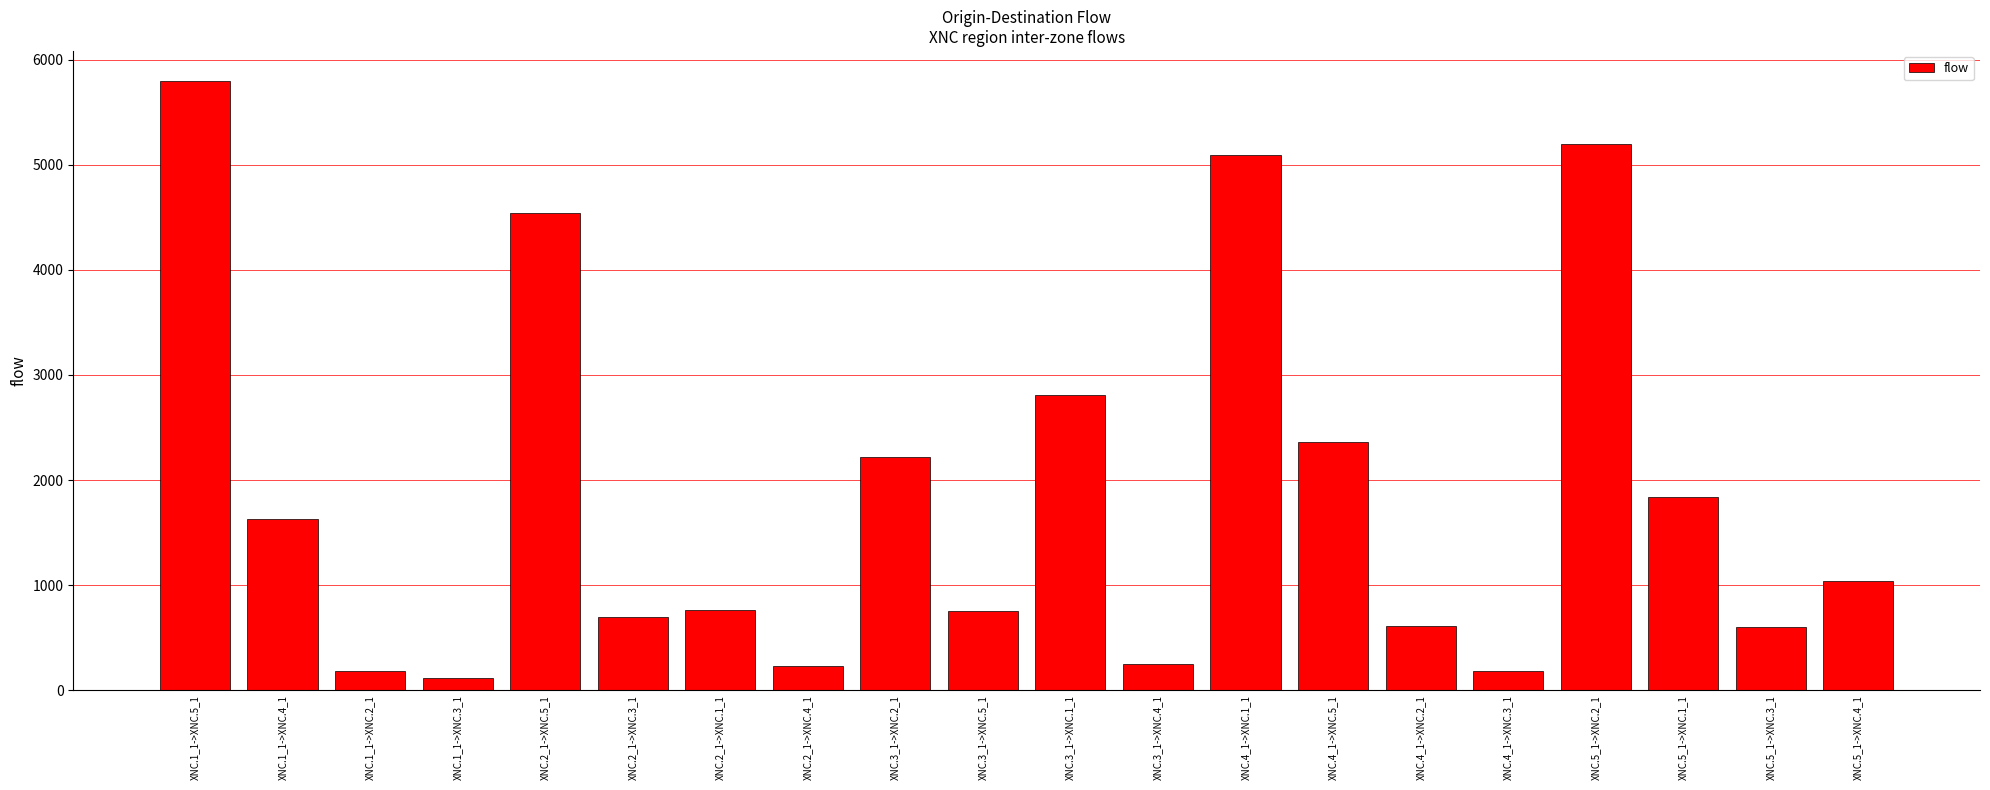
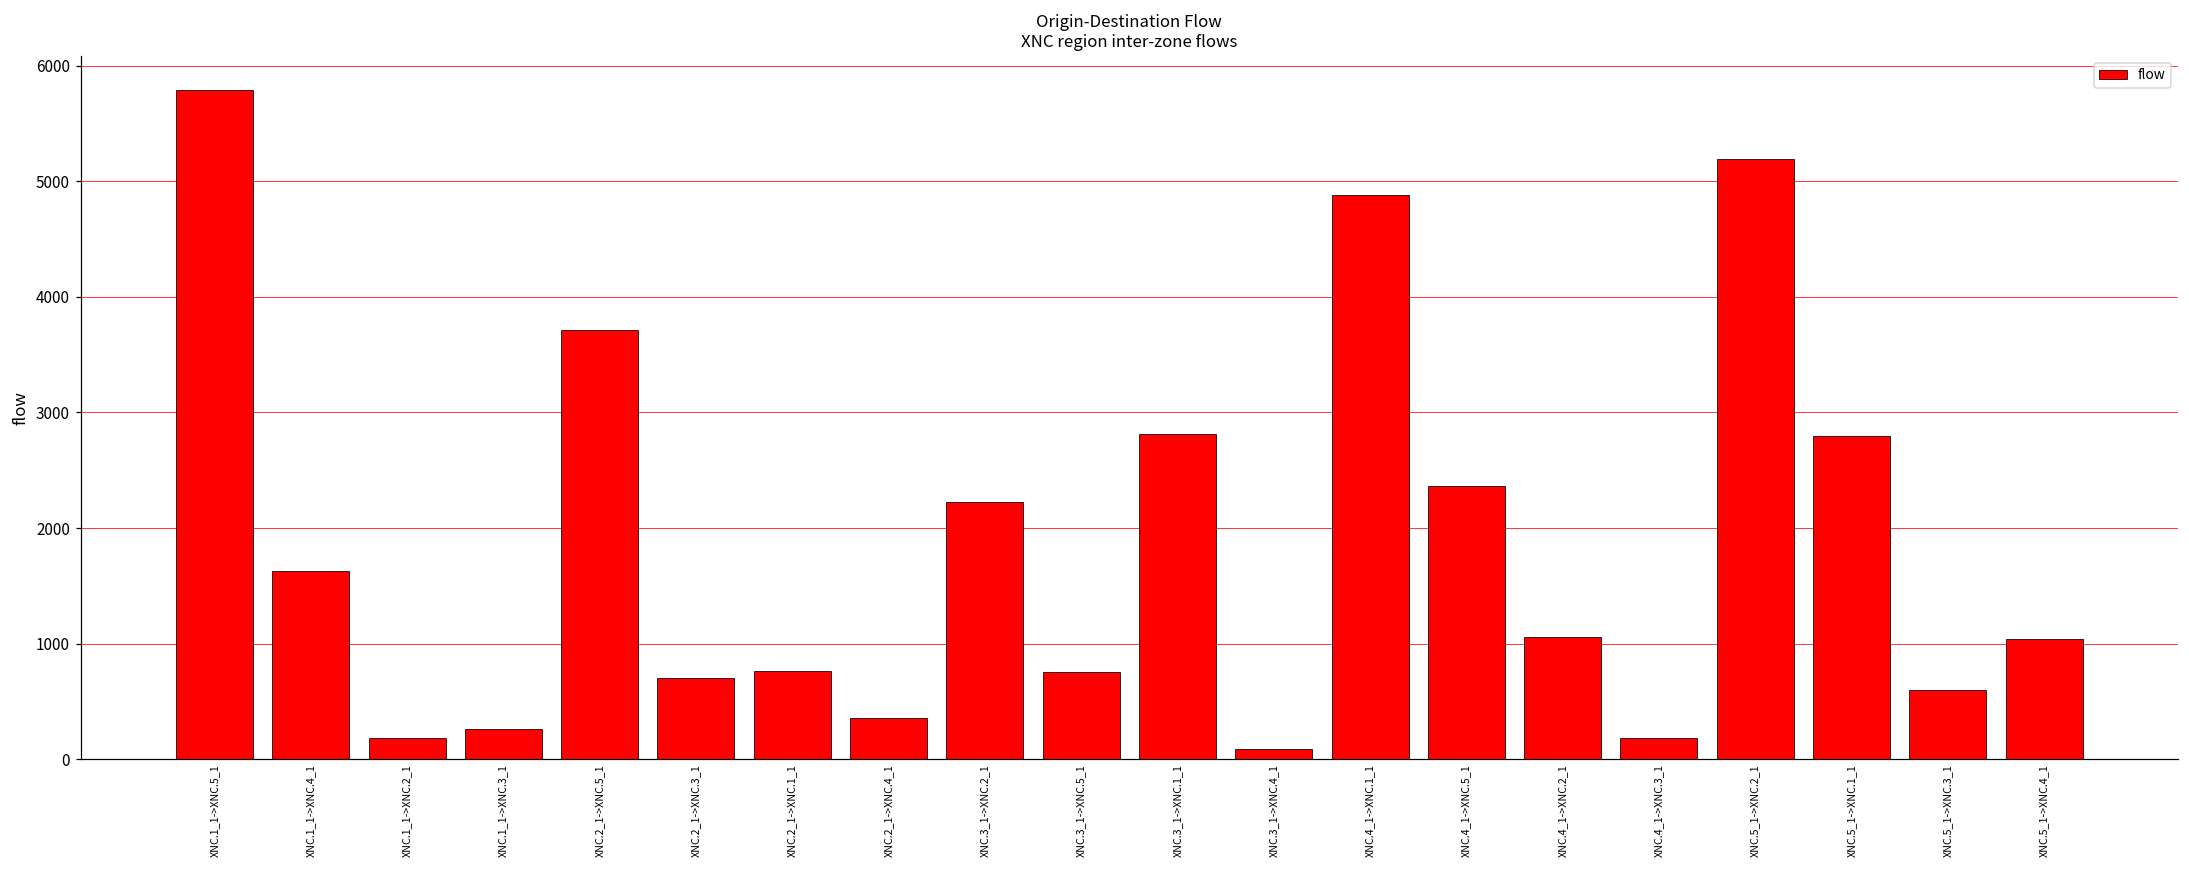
  {
    "XNC.1_1->XNC.5_1": 5790,
    "XNC.1_1->XNC.4_1": 1630,
    "XNC.1_1->XNC.2_1": 180,
-   "XNC.1_1->XNC.3_1": 110,
-   "XNC.2_1->XNC.5_1": 4540,
+   "XNC.1_1->XNC.3_1": 260,
+   "XNC.2_1->XNC.5_1": 3720,
    "XNC.2_1->XNC.3_1": 700,
    "XNC.2_1->XNC.1_1": 770,
-   "XNC.2_1->XNC.4_1": 230,
+   "XNC.2_1->XNC.4_1": 360,
    "XNC.3_1->XNC.2_1": 2220,
    "XNC.3_1->XNC.5_1": 760,
    "XNC.3_1->XNC.1_1": 2810,
-   "XNC.3_1->XNC.4_1": 250,
-   "XNC.4_1->XNC.1_1": 5100,
+   "XNC.3_1->XNC.4_1": 90,
+   "XNC.4_1->XNC.1_1": 4880,
    "XNC.4_1->XNC.5_1": 2360,
-   "XNC.4_1->XNC.2_1": 610,
+   "XNC.4_1->XNC.2_1": 1060,
    "XNC.4_1->XNC.3_1": 180,
    "XNC.5_1->XNC.2_1": 5190,
-   "XNC.5_1->XNC.1_1": 1840,
+   "XNC.5_1->XNC.1_1": 2790,
    "XNC.5_1->XNC.3_1": 600,
    "XNC.5_1->XNC.4_1": 1040
  }
